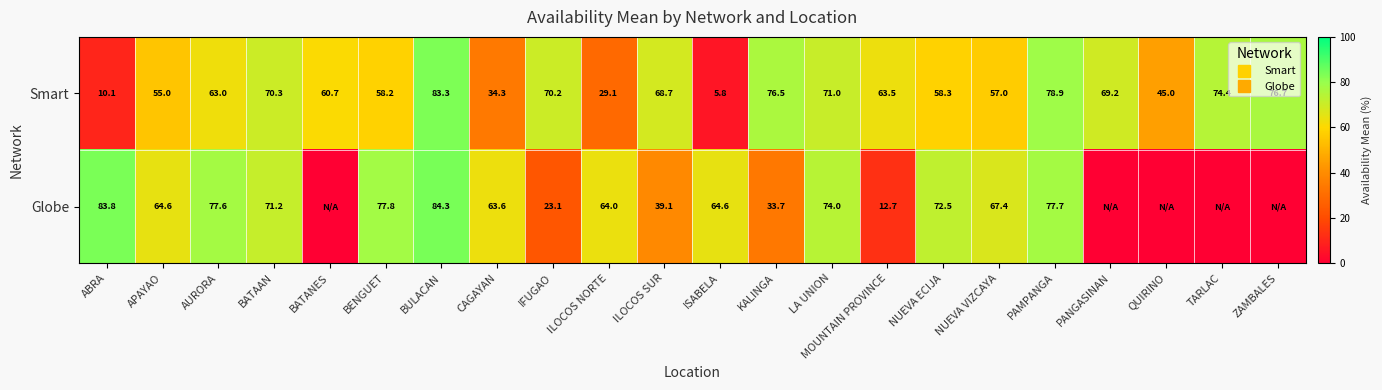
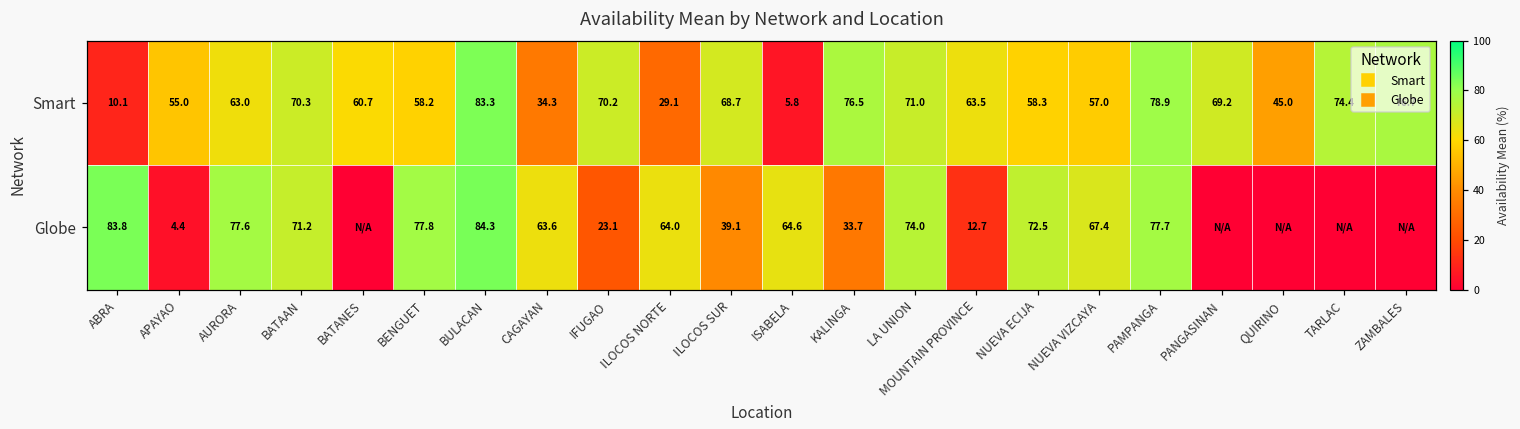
  {
    "Smart": {
      "ABRA": 10.1,
      "APAYAO": 55.0,
      "AURORA": 63.0,
      "BATAAN": 70.3,
      "BATANES": 60.7,
      "BENGUET": 58.2,
      "BULACAN": 83.3,
      "CAGAYAN": 34.3,
      "IFUGAO": 70.2,
      "ILOCOS NORTE": 29.1,
      "ILOCOS SUR": 68.7,
      "ISABELA": 5.8,
      "KALINGA": 76.5,
      "LA UNION": 71.0,
      "MOUNTAIN PROVINCE": 63.5,
      "NUEVA ECIJA": 58.3,
      "NUEVA VIZCAYA": 57.0,
      "PAMPANGA": 78.9,
      "PANGASINAN": 69.2,
      "QUIRINO": 45.0
    },
    "Globe": {
      "ABRA": 83.8,
-     "APAYAO": 64.6,
+     "APAYAO": 4.4,
      "AURORA": 77.6,
      "BATAAN": 71.2,
      "BENGUET": 77.8,
      "BULACAN": 84.3,
      "CAGAYAN": 63.6,
      "IFUGAO": 23.1,
      "ILOCOS NORTE": 64.0,
      "ILOCOS SUR": 39.1,
      "ISABELA": 64.6,
      "KALINGA": 33.7,
      "LA UNION": 74.0,
      "MOUNTAIN PROVINCE": 12.7,
      "NUEVA ECIJA": 72.5,
      "NUEVA VIZCAYA": 67.4,
      "PAMPANGA": 77.7
    }
  }
